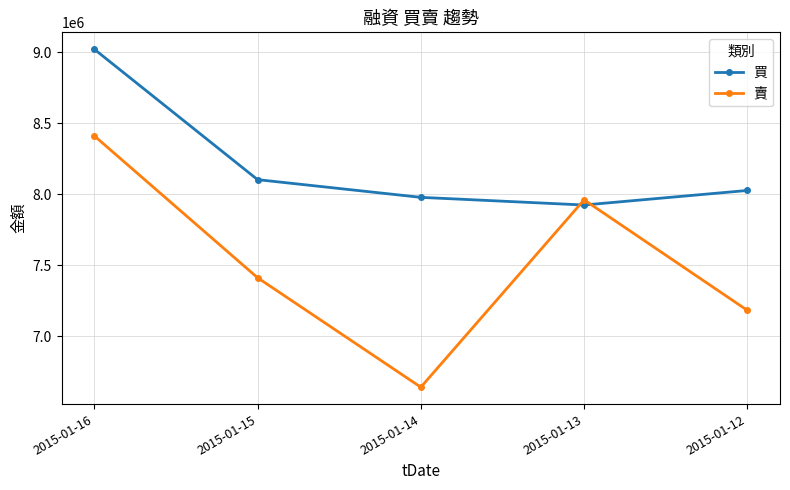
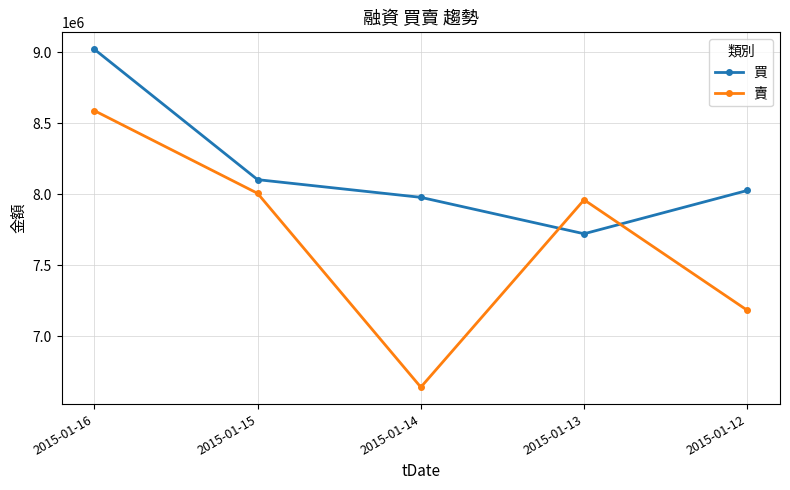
  {
    "買": {
      "2015-01-16": 9020000,
      "2015-01-15": 8100000,
      "2015-01-14": 7980000,
-     "2015-01-13": 7920000,
+     "2015-01-13": 7720000,
      "2015-01-12": 8030000
    },
    "賣": {
-     "2015-01-16": 8410000,
-     "2015-01-15": 7410000,
+     "2015-01-16": 8590000,
+     "2015-01-15": 8010000,
      "2015-01-14": 6640000,
      "2015-01-13": 7960000,
      "2015-01-12": 7180000
    }
  }
